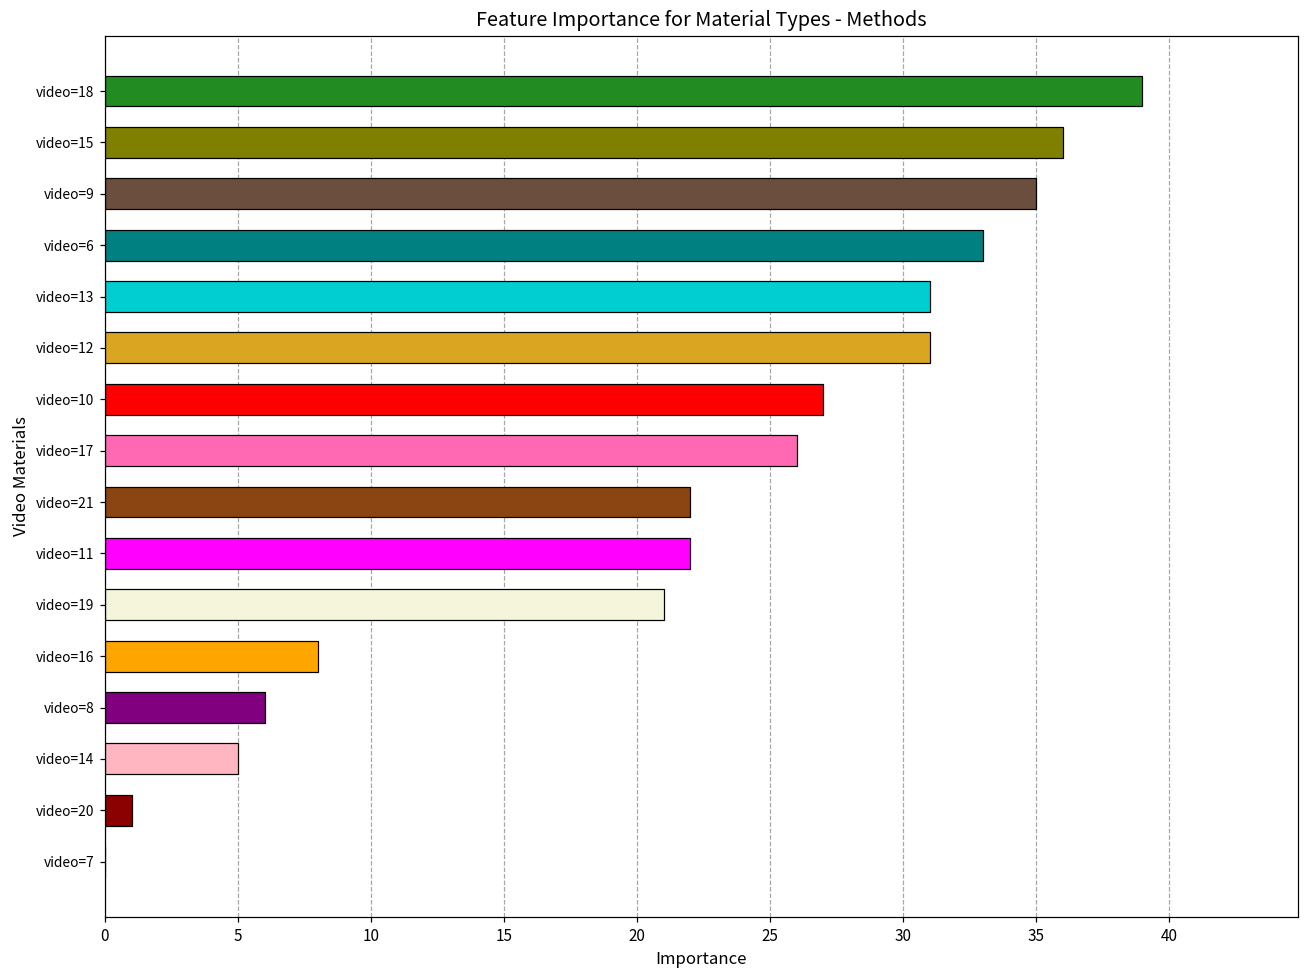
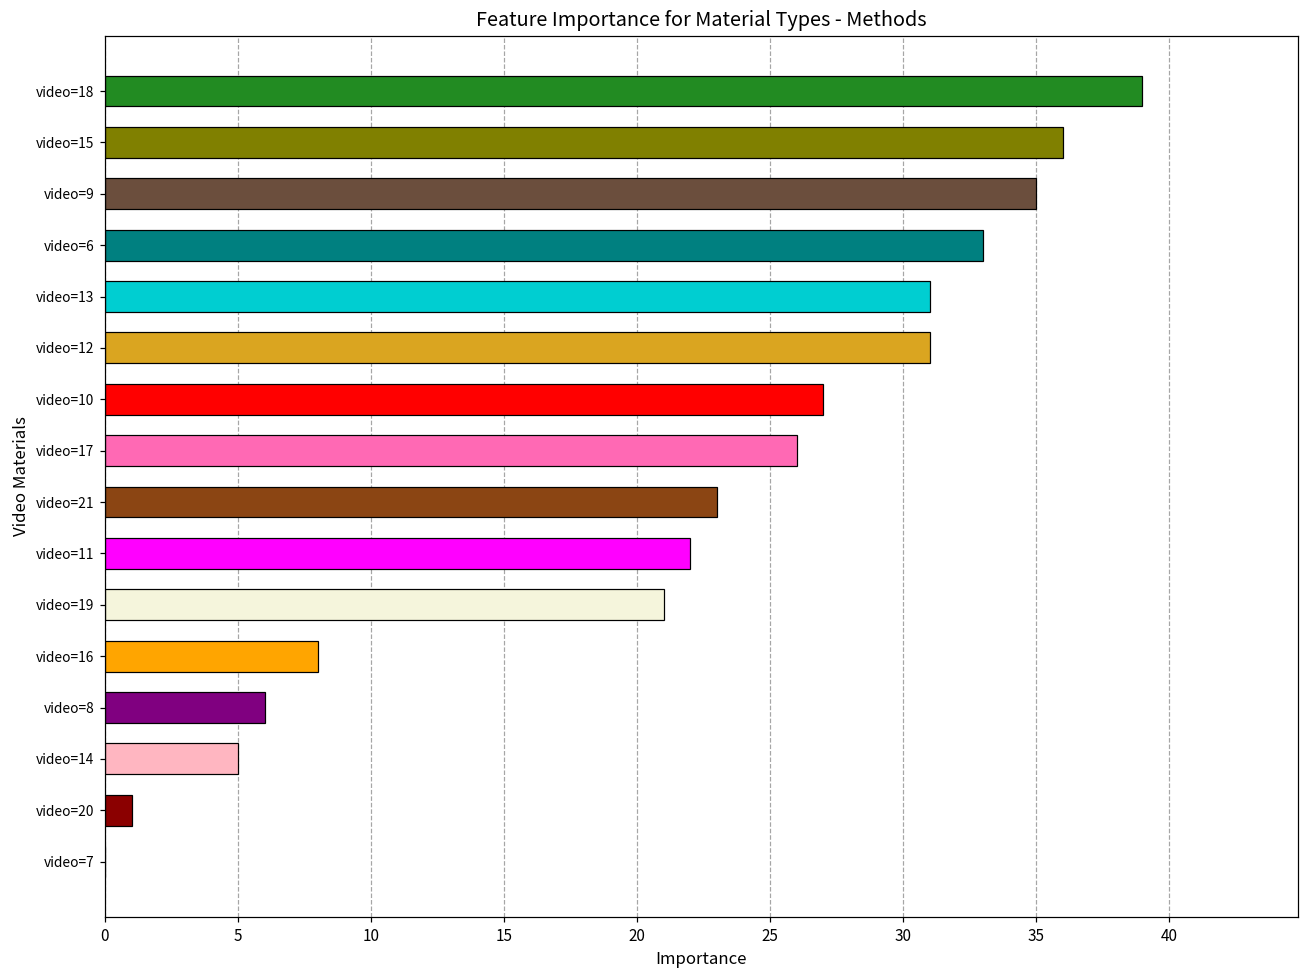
  {
    "video=18": 39,
    "video=15": 36,
    "video=9": 35,
    "video=6": 33,
    "video=13": 31,
    "video=12": 31,
    "video=10": 27,
    "video=17": 26,
-   "video=21": 22,
+   "video=21": 23,
    "video=11": 22,
    "video=19": 21,
    "video=16": 8,
    "video=8": 6,
    "video=14": 5,
    "video=20": 1,
    "video=7": 0
  }
